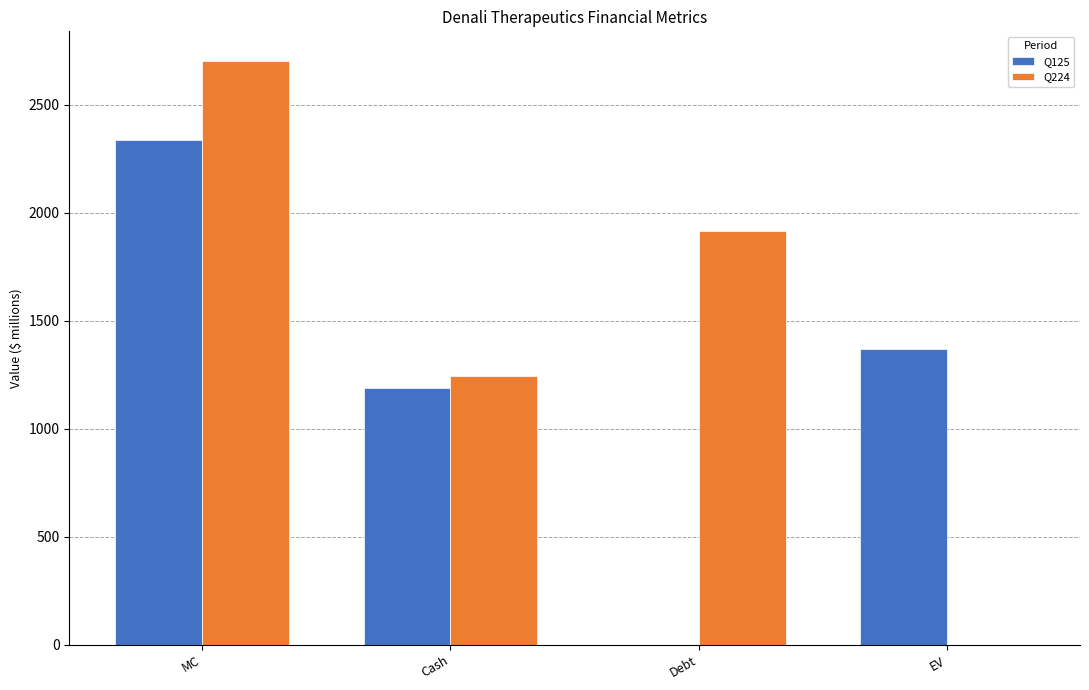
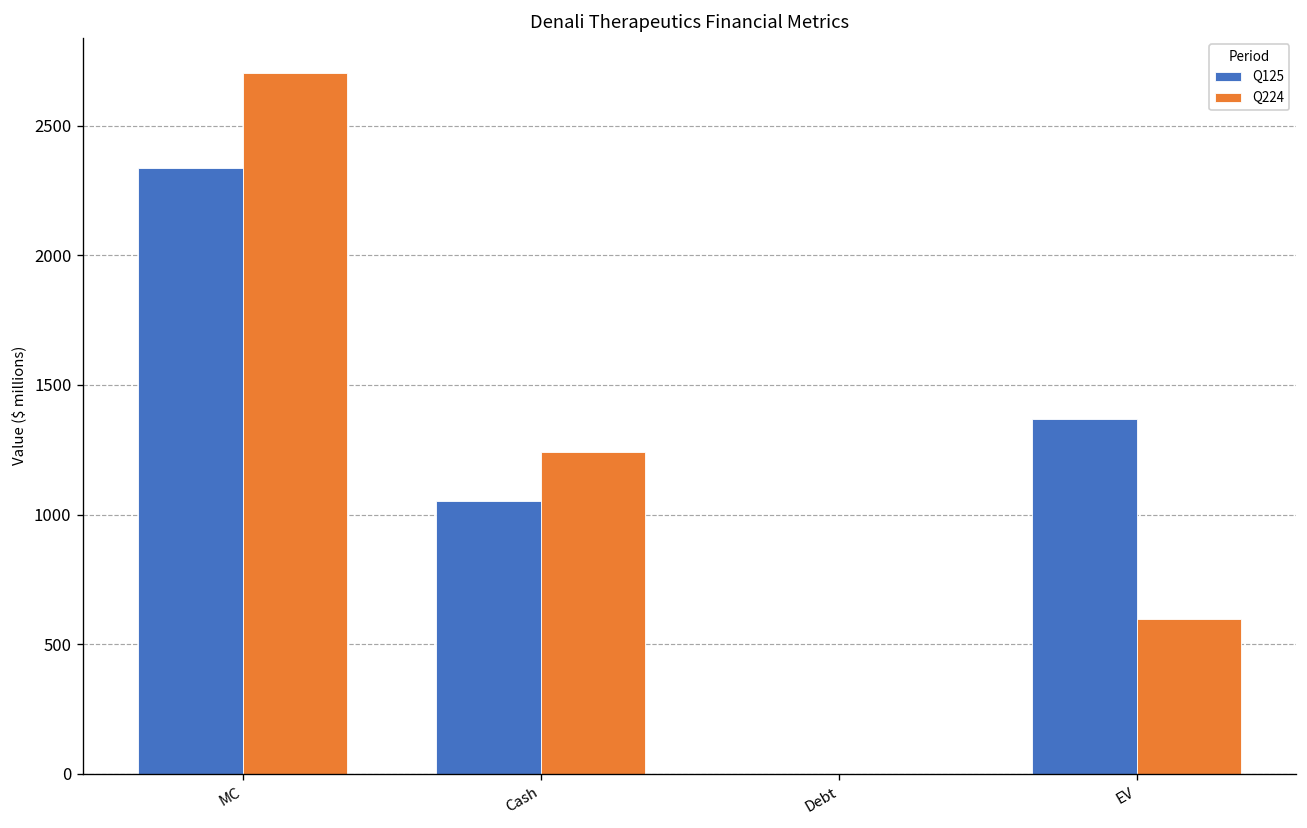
  {
    "Q125": {
      "MC": 2340,
-     "Cash": 1190,
+     "Cash": 1050,
      "Debt": 0,
      "EV": 1370
    },
    "Q224": {
      "MC": 2700,
      "Cash": 1240,
-     "Debt": 1920,
-     "EV": 0
+     "Debt": 0,
+     "EV": 600
    }
  }
